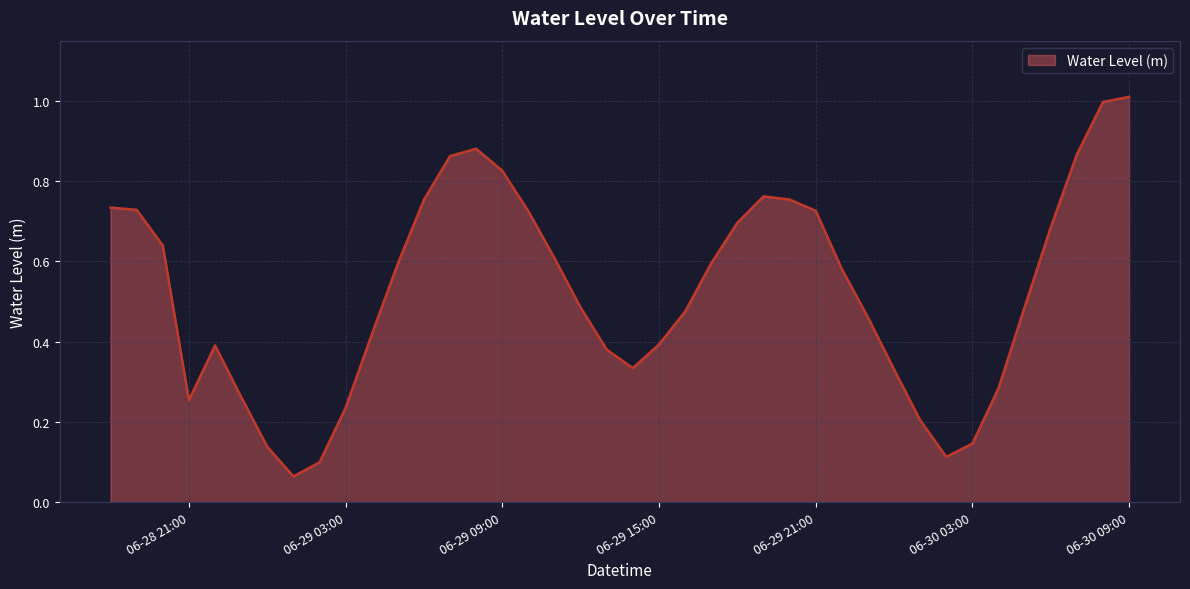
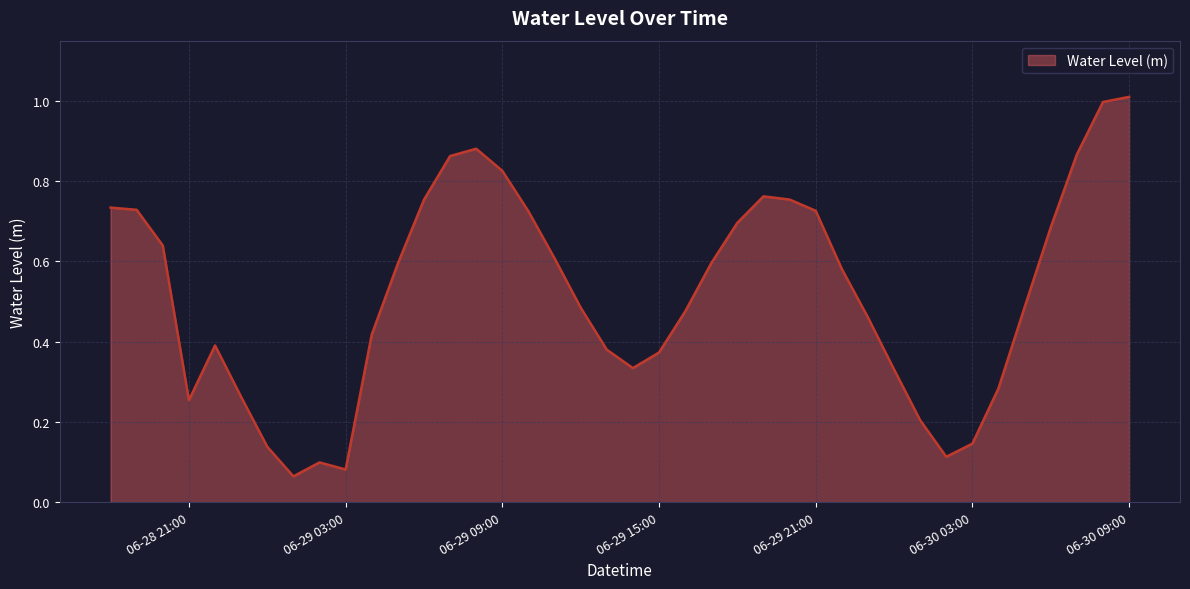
  {
    "06-28 21:00": 0.25,
-   "06-29 03:00": 0.24,
+   "06-29 03:00": 0.08,
    "06-29 09:00": 0.83,
-   "06-29 15:00": 0.39,
+   "06-29 15:00": 0.37,
    "06-29 21:00": 0.73,
    "06-30 03:00": 0.15,
    "06-30 09:00": 1.01
  }
